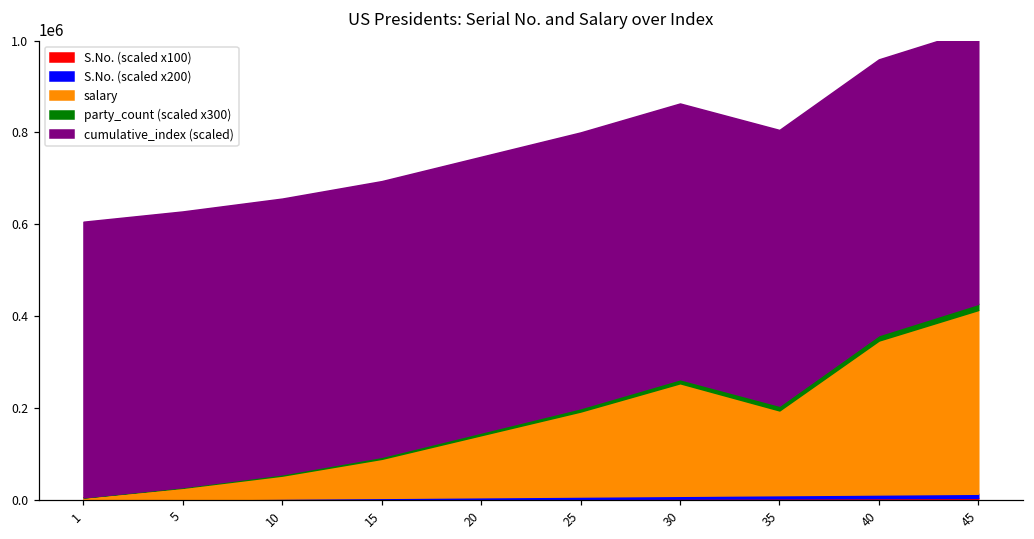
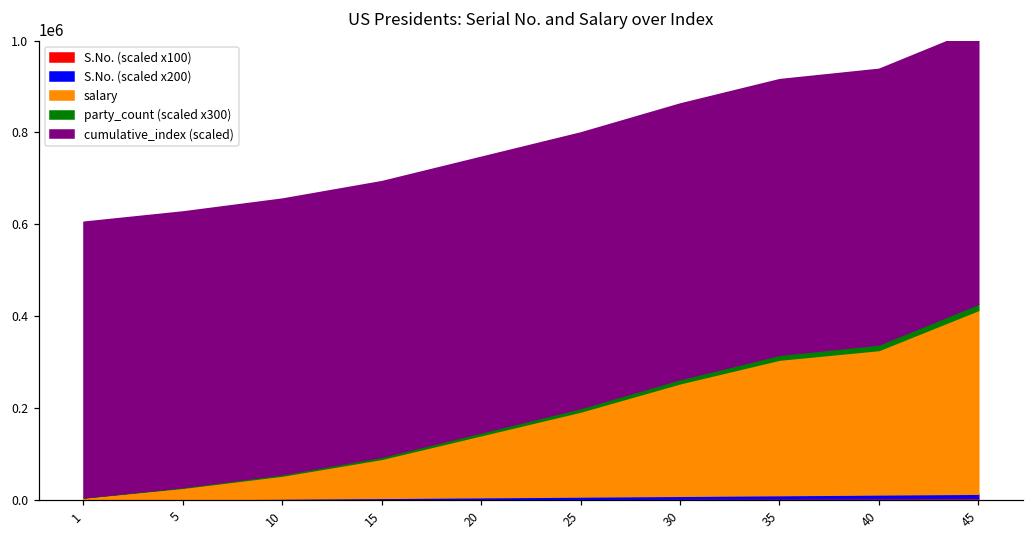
  {
    "salary": {
-     "35": 180000,
-     "40": 340000
+     "35": 300000,
+     "40": 310000
    },
    "cumulative_index (scaled)": {
      "1": 600000,
      "5": 600000,
      "10": 600000,
      "15": 600000,
      "20": 600000,
      "25": 600000,
      "30": 600000,
      "35": 600000,
      "40": 600000
    }
  }
